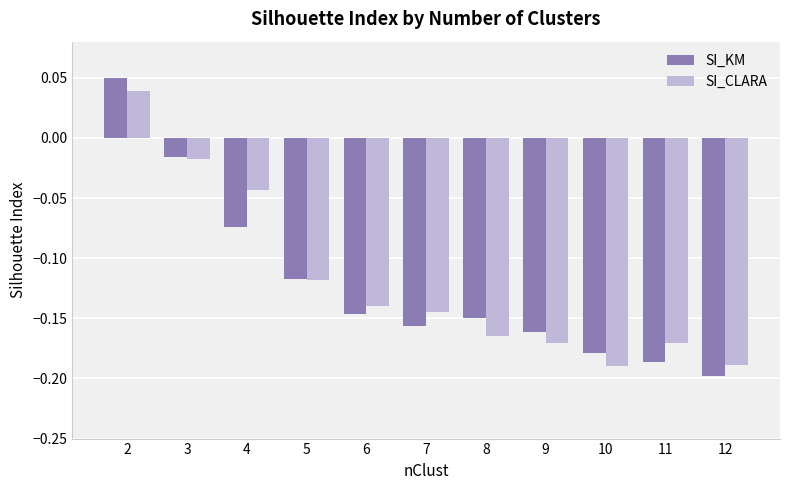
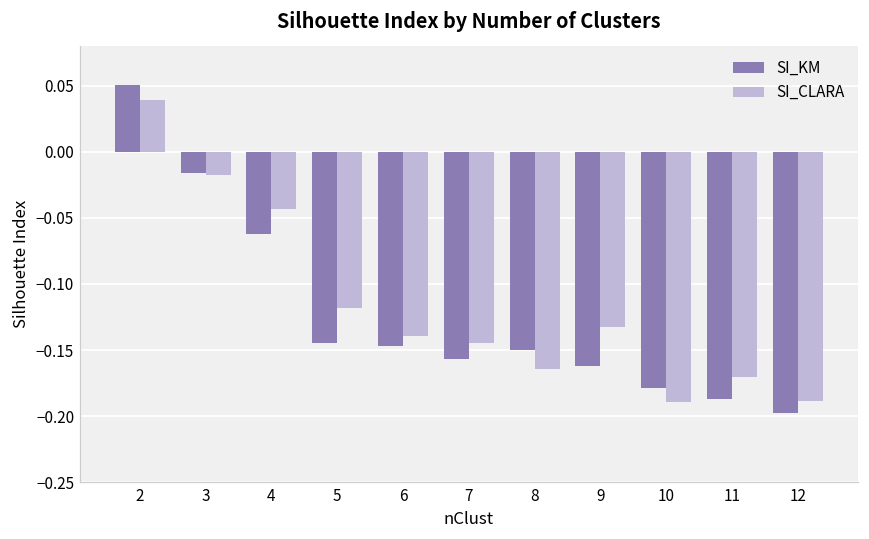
  {
    "SI_KM": {
      "2": 0.050,
      "3": -0.016,
-     "4": -0.074,
-     "5": -0.117,
+     "4": -0.062,
+     "5": -0.145,
      "6": -0.147,
      "7": -0.157,
      "8": -0.150,
      "9": -0.162,
      "10": -0.179,
      "11": -0.187,
      "12": -0.198
    },
    "SI_CLARA": {
      "2": 0.039,
      "3": -0.018,
      "4": -0.043,
      "5": -0.118,
      "6": -0.140,
      "7": -0.144,
      "8": -0.165,
-     "9": -0.170,
+     "9": -0.133,
      "10": -0.190,
      "11": -0.170,
      "12": -0.189
    }
  }
